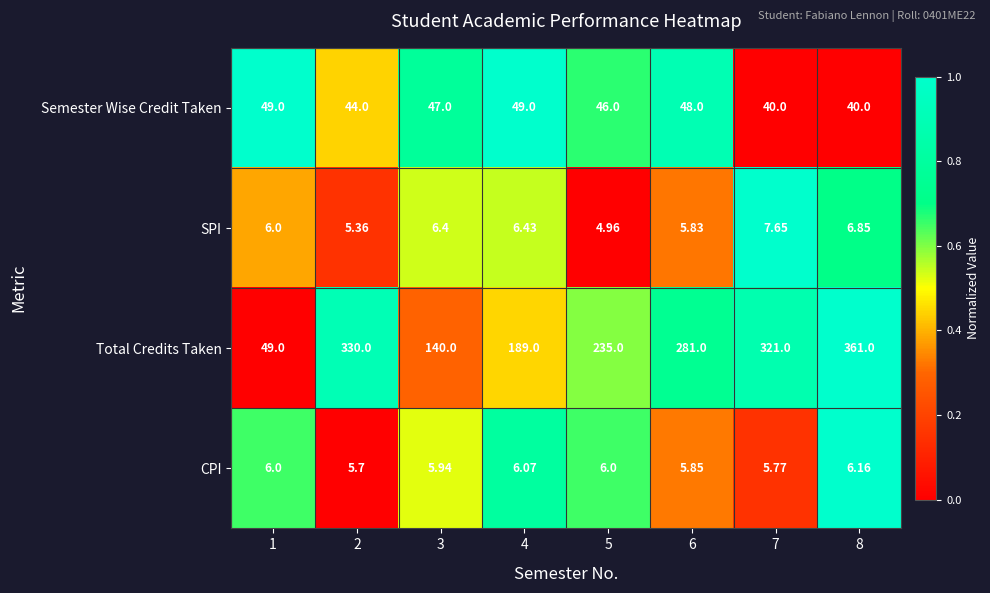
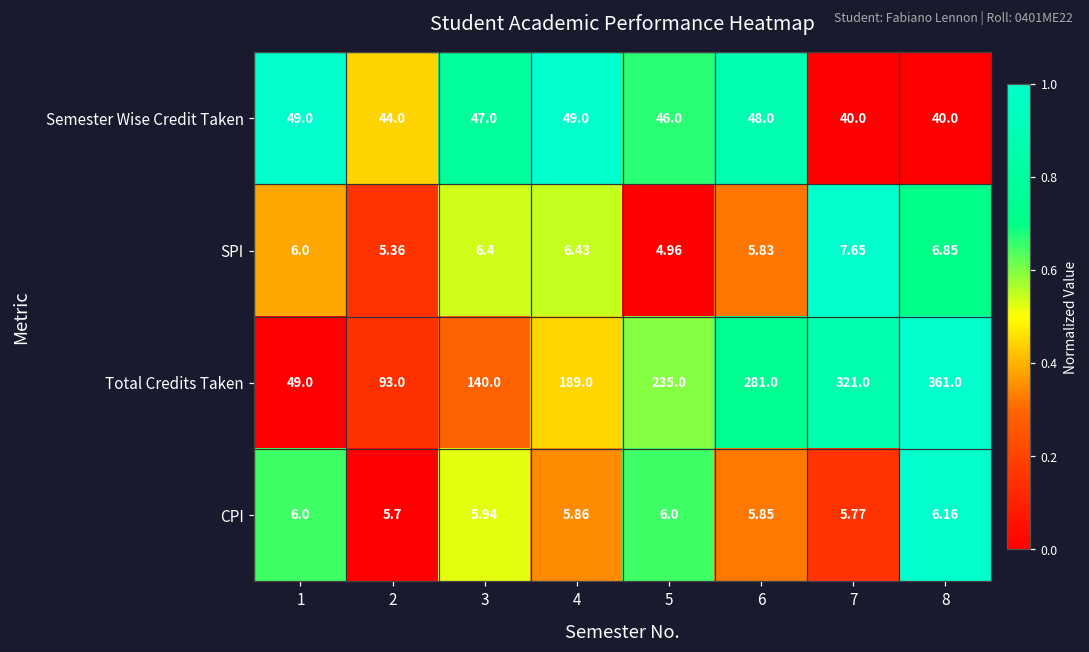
  {
    "Semester Wise Credit Taken": {
      "1": 49.0,
      "2": 44.0,
      "3": 47.0,
      "4": 49.0,
      "5": 46.0,
      "6": 48.0,
      "7": 40.0,
      "8": 40.0
    },
    "SPI": {
      "1": 6.0,
      "2": 5.36,
      "3": 6.4,
      "4": 6.43,
      "5": 4.96,
      "6": 5.83,
      "7": 7.65,
      "8": 6.85
    },
    "Total Credits Taken": {
      "1": 49.0,
-     "2": 330.0,
+     "2": 93.0,
      "3": 140.0,
      "4": 189.0,
      "5": 235.0,
      "6": 281.0,
      "7": 321.0,
      "8": 361.0
    },
    "CPI": {
      "1": 6.0,
      "2": 5.7,
      "3": 5.94,
-     "4": 6.07,
+     "4": 5.86,
      "5": 6.0,
      "6": 5.85,
      "7": 5.77,
      "8": 6.16
    }
  }
